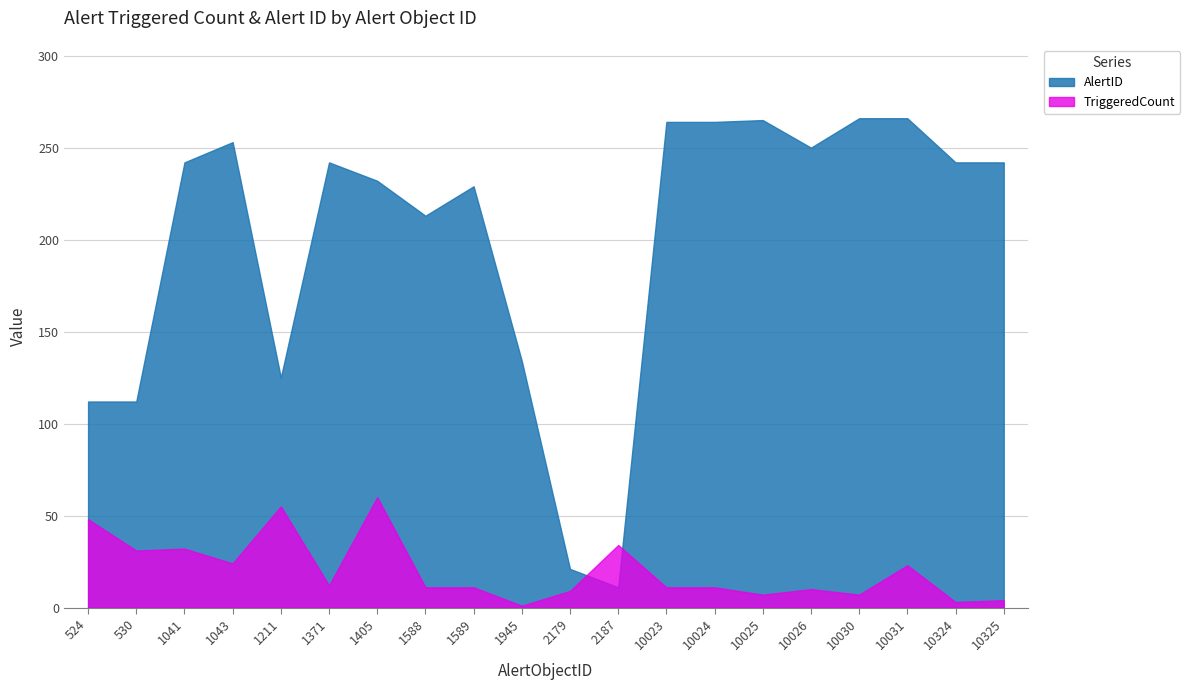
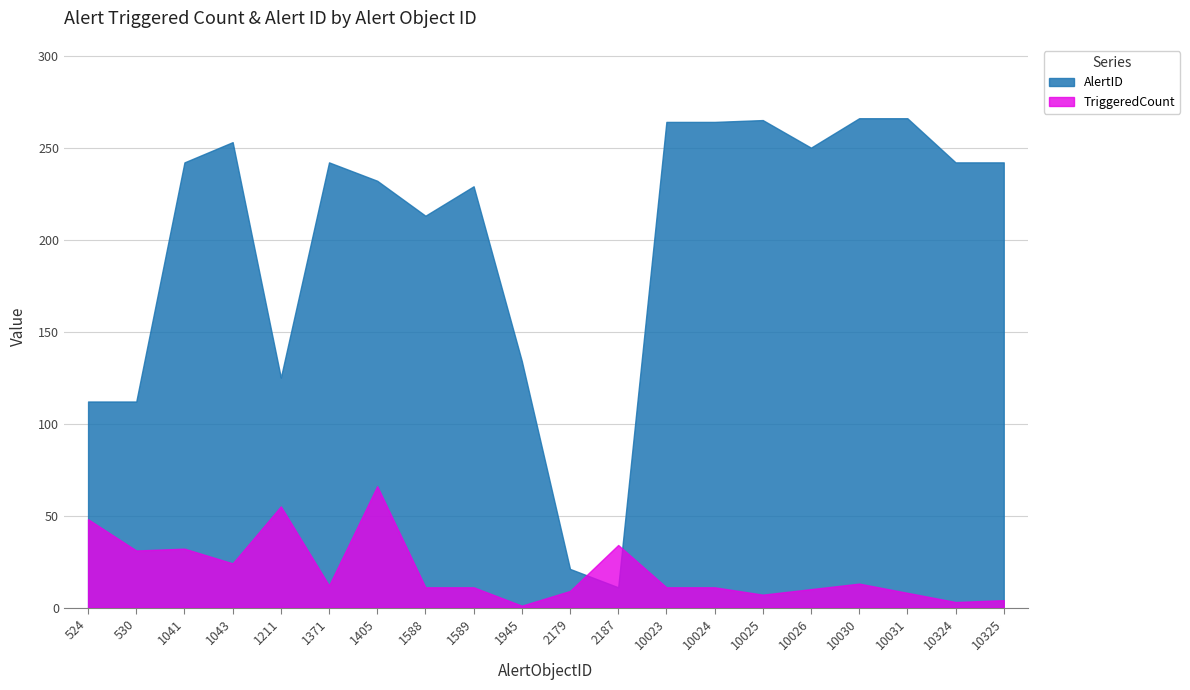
  {
    "AlertID": {
      "524": 112,
      "530": 112,
      "1041": 242,
      "1043": 253,
      "1211": 125,
      "1371": 242,
      "1405": 232,
      "1588": 213,
      "1589": 229,
      "1945": 134,
      "2179": 21,
      "2187": 11,
      "10023": 264,
      "10024": 264,
      "10025": 265,
      "10026": 250,
      "10030": 266,
      "10031": 266,
      "10324": 242,
      "10325": 242
    },
    "TriggeredCount": {
      "524": 48,
      "530": 31,
      "1041": 32,
      "1043": 24,
      "1211": 55,
      "1371": 12,
-     "1405": 60,
+     "1405": 66,
      "1588": 11,
      "1589": 11,
      "2179": 9,
      "2187": 34,
      "10023": 11,
      "10024": 11,
      "10025": 7,
      "10026": 10,
-     "10030": 7,
-     "10031": 23,
+     "10030": 13,
+     "10031": 8,
      "10324": 3,
      "10325": 4
    }
  }
